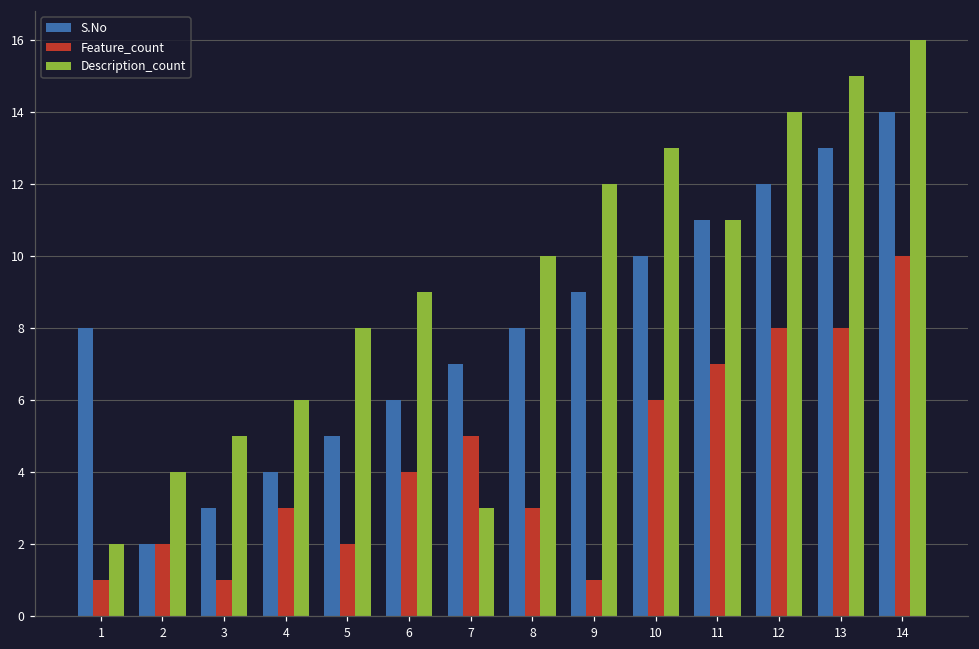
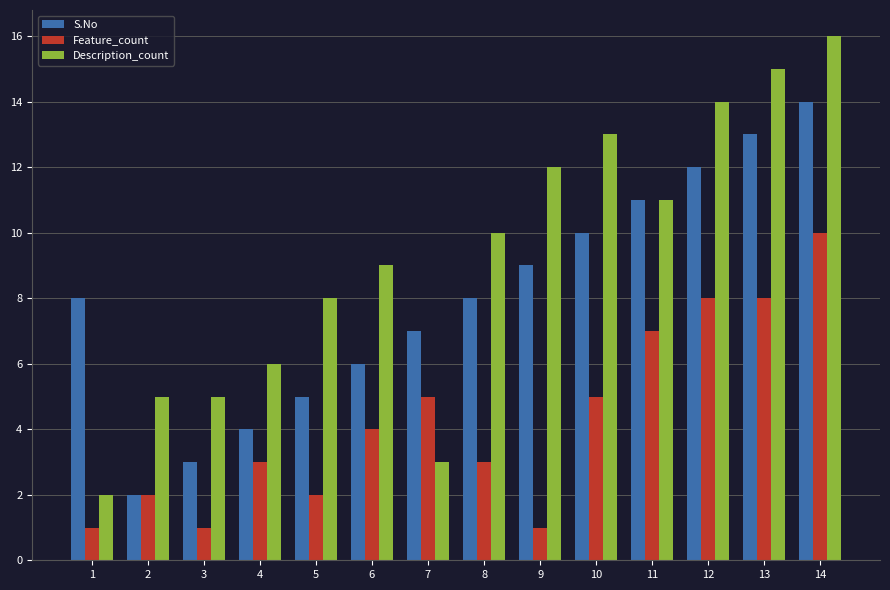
  {
    "S.No": {
      "1": 8,
      "2": 2,
      "3": 3,
      "4": 4,
      "5": 5,
      "6": 6,
      "7": 7,
      "8": 8,
      "9": 9,
      "10": 10,
      "11": 11,
      "12": 12,
      "13": 13,
      "14": 14
    },
    "Feature_count": {
      "1": 1,
      "2": 2,
      "3": 1,
      "4": 3,
      "5": 2,
      "6": 4,
      "7": 5,
      "8": 3,
      "9": 1,
-     "10": 6,
+     "10": 5,
      "11": 7,
      "12": 8,
      "13": 8,
      "14": 10
    },
    "Description_count": {
      "1": 2,
-     "2": 4,
+     "2": 5,
      "3": 5,
      "4": 6,
      "5": 8,
      "6": 9,
      "7": 3,
      "8": 10,
      "9": 12,
      "10": 13,
      "11": 11,
      "12": 14,
      "13": 15,
      "14": 16
    }
  }
